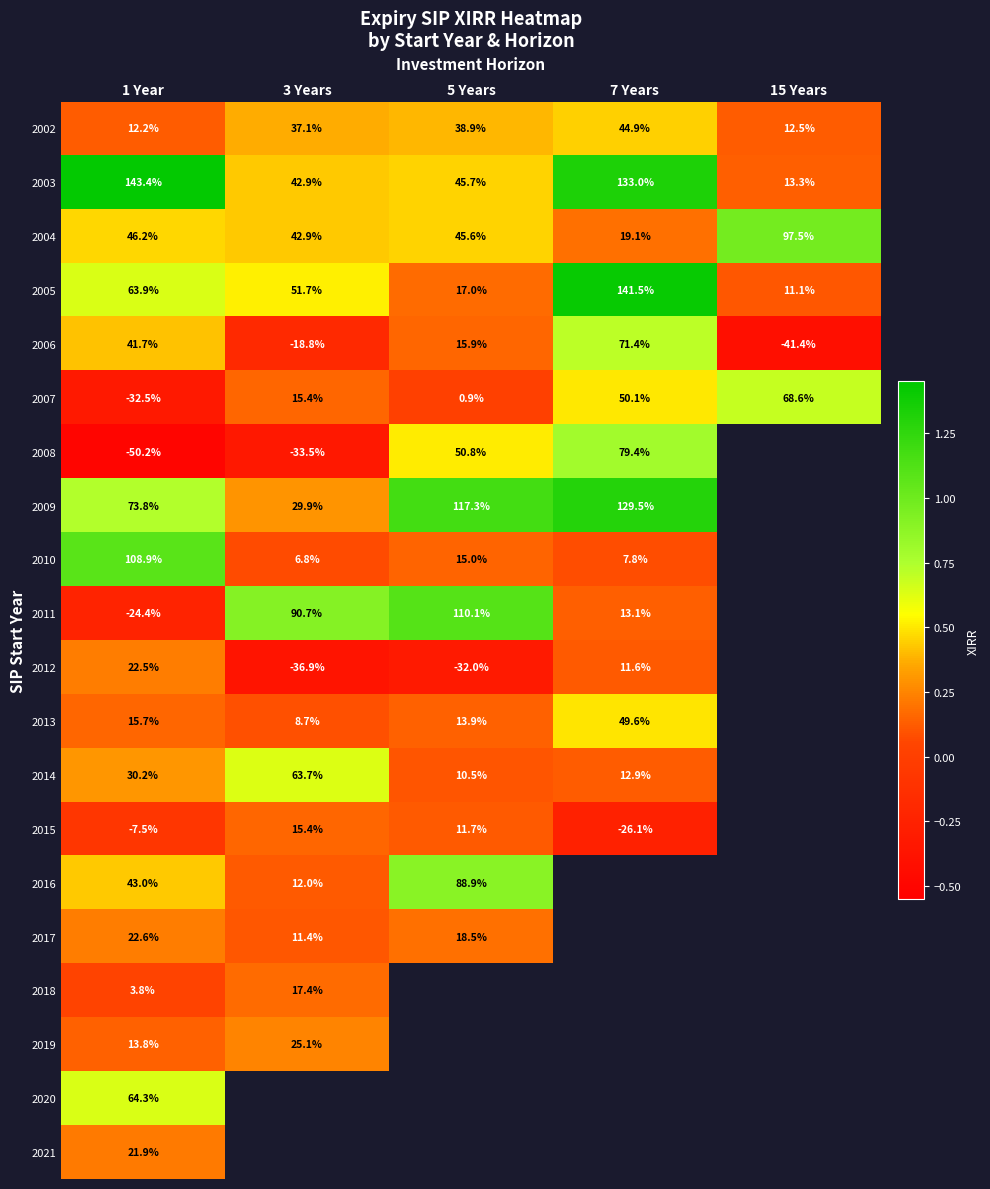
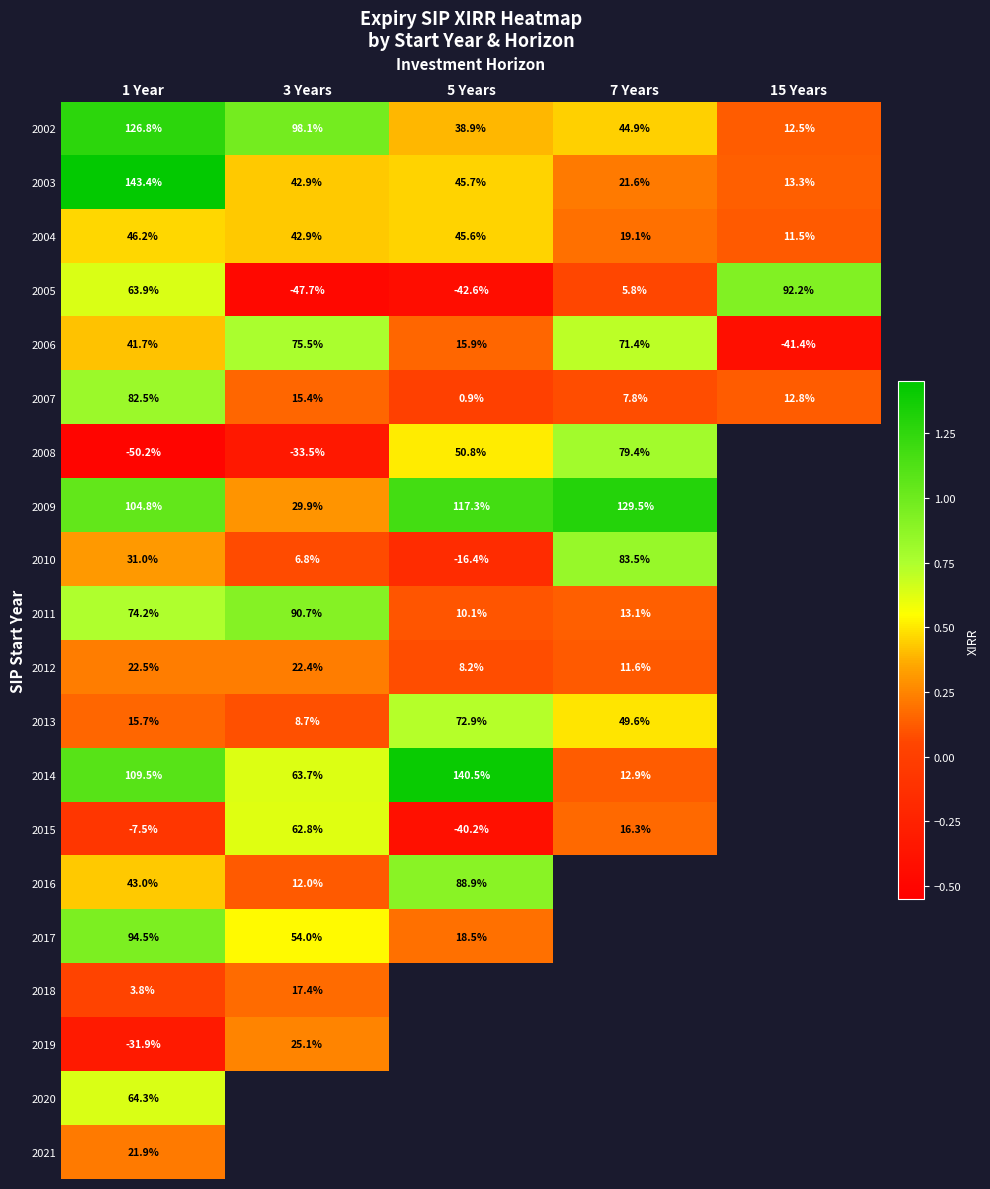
  {
    "2002": {
-     "1 Year": "12.2%",
-     "3 Years": "37.1%",
+     "1 Year": "126.8%",
+     "3 Years": "98.1%",
      "5 Years": "38.9%",
      "7 Years": "44.9%",
      "15 Years": "12.5%"
    },
    "2003": {
      "1 Year": "143.4%",
      "3 Years": "42.9%",
      "5 Years": "45.7%",
-     "7 Years": "133.0%",
+     "7 Years": "21.6%",
      "15 Years": "13.3%"
    },
    "2004": {
      "1 Year": "46.2%",
      "3 Years": "42.9%",
      "5 Years": "45.6%",
      "7 Years": "19.1%",
-     "15 Years": "97.5%"
+     "15 Years": "11.5%"
    },
    "2005": {
      "1 Year": "63.9%",
-     "3 Years": "51.7%",
-     "5 Years": "17.0%",
-     "7 Years": "141.5%",
-     "15 Years": "11.1%"
+     "3 Years": "-47.7%",
+     "5 Years": "-42.6%",
+     "7 Years": "5.8%",
+     "15 Years": "92.2%"
    },
    "2006": {
      "1 Year": "41.7%",
-     "3 Years": "-18.8%",
+     "3 Years": "75.5%",
      "5 Years": "15.9%",
      "7 Years": "71.4%",
      "15 Years": "-41.4%"
    },
    "2007": {
-     "1 Year": "-32.5%",
+     "1 Year": "82.5%",
      "3 Years": "15.4%",
      "5 Years": "0.9%",
-     "7 Years": "50.1%",
-     "15 Years": "68.6%"
+     "7 Years": "7.8%",
+     "15 Years": "12.8%"
    },
    "2008": {
      "1 Year": "-50.2%",
      "3 Years": "-33.5%",
      "5 Years": "50.8%",
      "7 Years": "79.4%"
    },
    "2009": {
-     "1 Year": "73.8%",
+     "1 Year": "104.8%",
      "3 Years": "29.9%",
      "5 Years": "117.3%",
      "7 Years": "129.5%"
    },
    "2010": {
-     "1 Year": "108.9%",
+     "1 Year": "31.0%",
      "3 Years": "6.8%",
-     "5 Years": "15.0%",
-     "7 Years": "7.8%"
+     "5 Years": "-16.4%",
+     "7 Years": "83.5%"
    },
    "2011": {
-     "1 Year": "-24.4%",
+     "1 Year": "74.2%",
      "3 Years": "90.7%",
-     "5 Years": "110.1%",
+     "5 Years": "10.1%",
      "7 Years": "13.1%"
    },
    "2012": {
      "1 Year": "22.5%",
-     "3 Years": "-36.9%",
-     "5 Years": "-32.0%",
+     "3 Years": "22.4%",
+     "5 Years": "8.2%",
      "7 Years": "11.6%"
    },
    "2013": {
      "1 Year": "15.7%",
      "3 Years": "8.7%",
-     "5 Years": "13.9%",
+     "5 Years": "72.9%",
      "7 Years": "49.6%"
    },
    "2014": {
-     "1 Year": "30.2%",
+     "1 Year": "109.5%",
      "3 Years": "63.7%",
-     "5 Years": "10.5%",
+     "5 Years": "140.5%",
      "7 Years": "12.9%"
    },
    "2015": {
      "1 Year": "-7.5%",
-     "3 Years": "15.4%",
-     "5 Years": "11.7%",
-     "7 Years": "-26.1%"
+     "3 Years": "62.8%",
+     "5 Years": "-40.2%",
+     "7 Years": "16.3%"
    },
    "2016": {
      "1 Year": "43.0%",
      "3 Years": "12.0%",
      "5 Years": "88.9%"
    },
    "2017": {
-     "1 Year": "22.6%",
-     "3 Years": "11.4%",
+     "1 Year": "94.5%",
+     "3 Years": "54.0%",
      "5 Years": "18.5%"
    },
    "2018": {
      "1 Year": "3.8%",
      "3 Years": "17.4%"
    },
    "2019": {
-     "1 Year": "13.8%",
+     "1 Year": "-31.9%",
      "3 Years": "25.1%"
    },
    "2020": {
      "1 Year": "64.3%"
    },
    "2021": {
      "1 Year": "21.9%"
    }
  }
